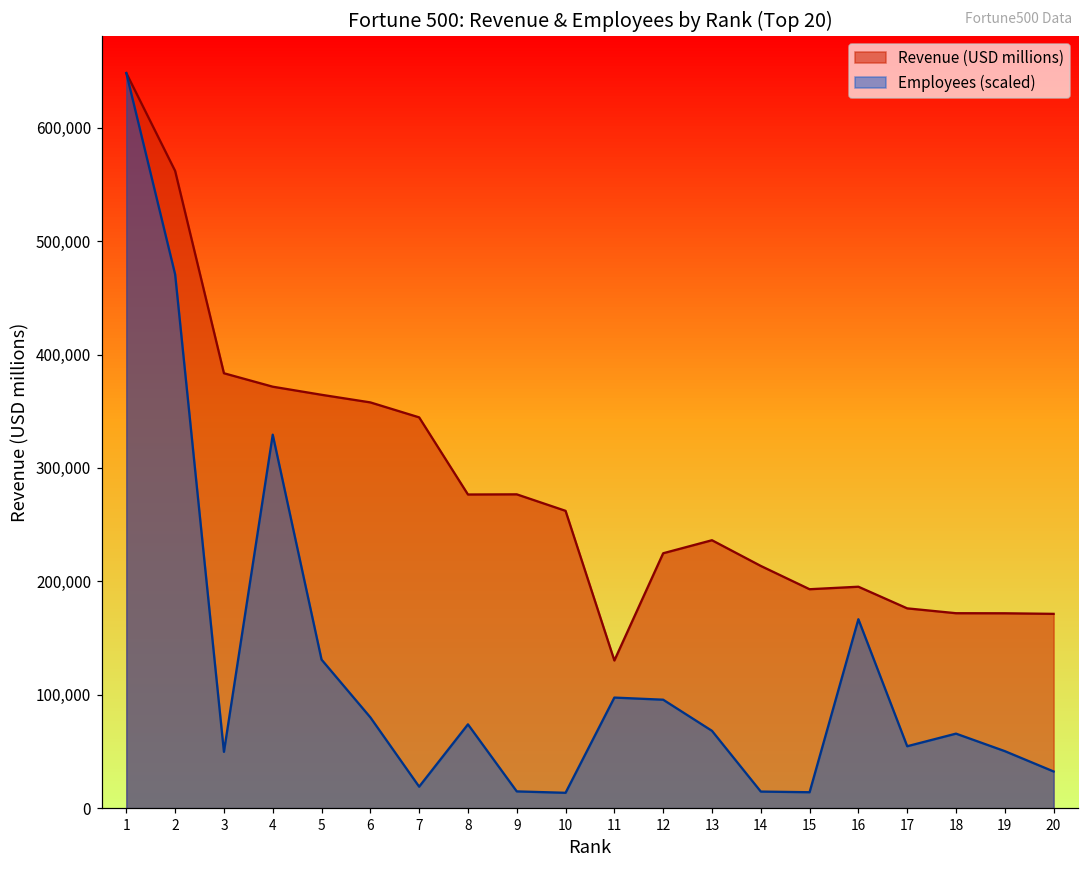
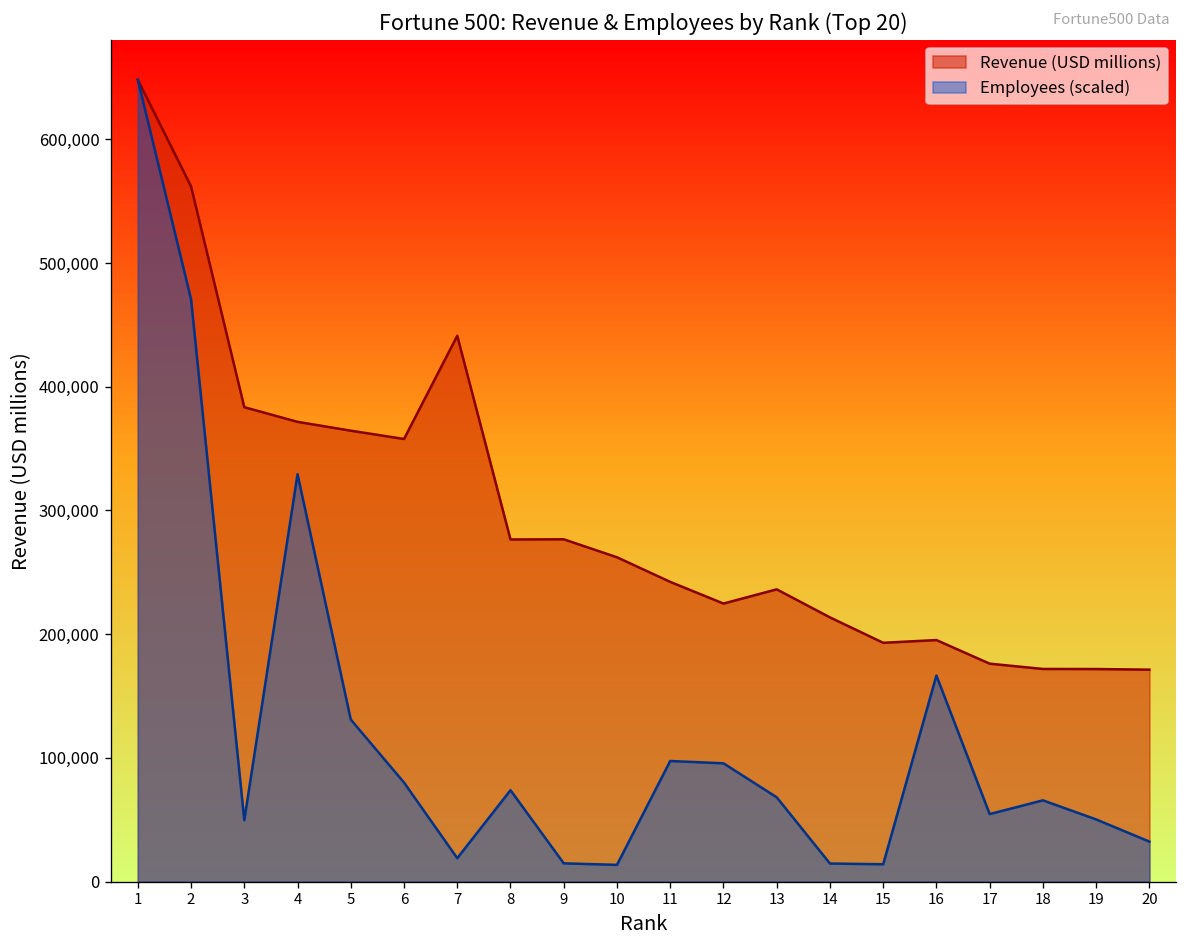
  {
    "Revenue (USD millions)": {
      "2": "562,000",
      "3": "383,000",
      "4": "372,000",
      "5": "364,000",
      "6": "358,000",
-     "7": "345,000",
+     "7": "441,000",
      "8": "277,000",
      "9": "277,000",
      "10": "262,000",
-     "11": "130,000",
+     "11": "242,000",
      "12": "225,000",
      "13": "236,000",
      "14": "214,000",
      "15": "193,000",
      "16": "195,000",
      "17": "176,000",
      "18": "172,000",
      "19": "172,000",
      "20": "171,000"
    },
    "Employees (scaled)": {
      "2": "471,000",
      "3": "50,000",
      "4": "329,000",
      "5": "131,000",
      "6": "80,000",
      "7": "19,000",
      "8": "74,000",
      "9": "15,000",
      "10": "14,000",
      "11": "98,000",
      "12": "96,000",
      "13": "68,000",
      "14": "15,000",
      "15": "14,000",
      "16": "167,000",
      "17": "55,000",
      "18": "66,000",
      "19": "50,000",
      "20": "32,000"
    }
  }
